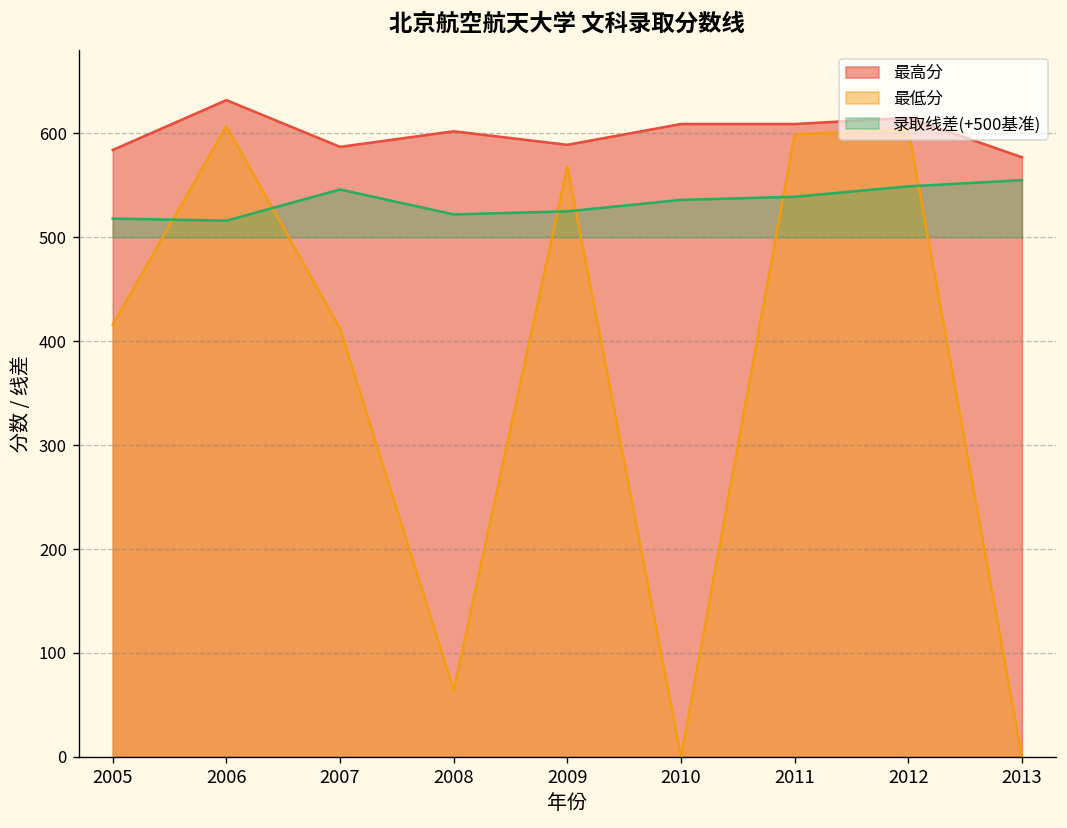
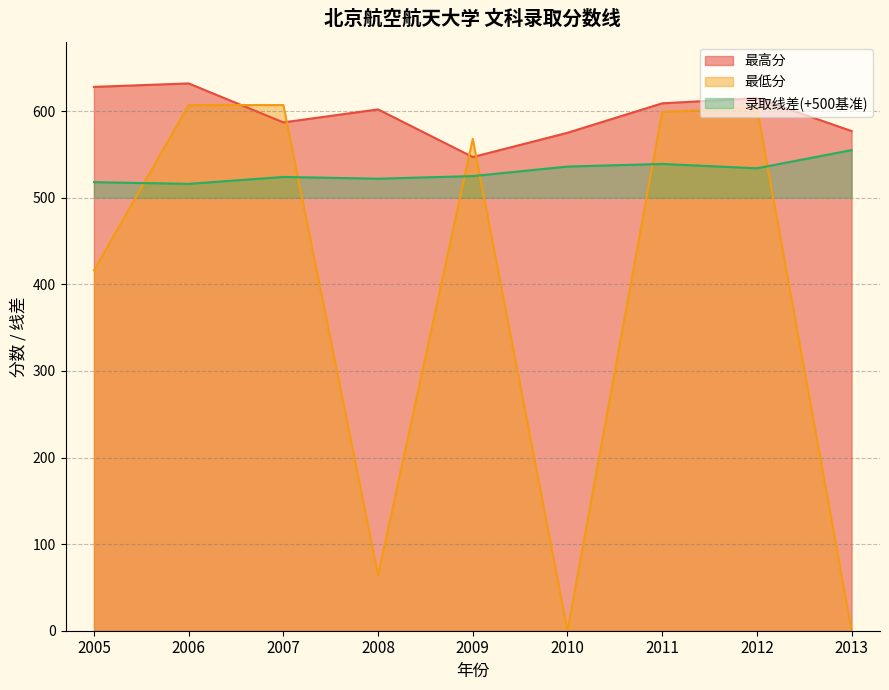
  {
    "最高分": {
-     "2005": 580,
+     "2005": 630,
      "2006": 630,
      "2007": 590,
      "2008": 600,
-     "2009": 590,
-     "2010": 610,
+     "2009": 550,
+     "2010": 580,
      "2011": 610,
      "2013": 580
    },
    "最低分": {
      "2005": 420,
      "2006": 610,
-     "2007": 410,
+     "2007": 610,
      "2008": 60,
      "2009": 570,
      "2010": 0,
      "2011": 600,
      "2013": 0
    },
    "录取线差(+500基准)": {
      "2005": 520,
      "2006": 520,
-     "2007": 550,
+     "2007": 520,
      "2008": 520,
      "2009": 530,
      "2010": 540,
      "2011": 540,
-     "2012": 550,
+     "2012": 530,
      "2013": 560
    }
  }
